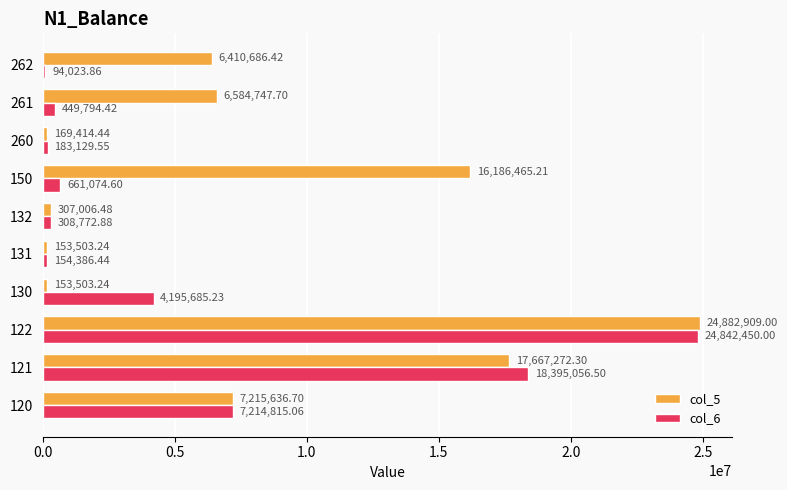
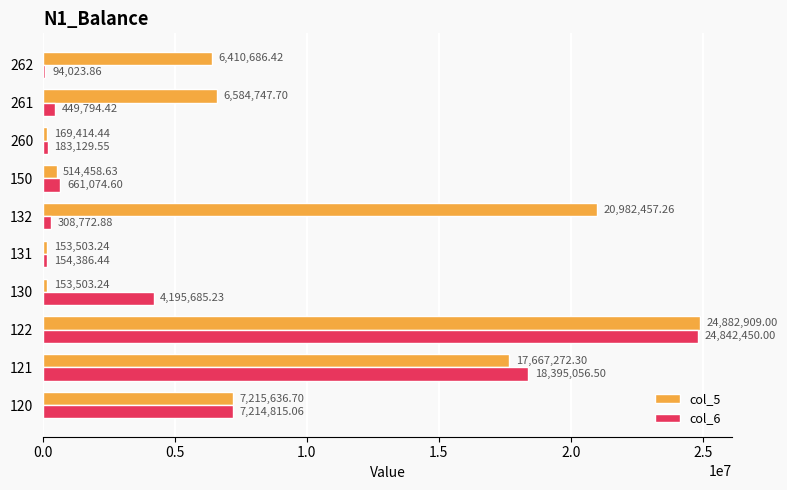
  {
    "col_5": {
      "262": "6,410,686.42",
      "261": "6,584,747.70",
      "260": "169,414.44",
-     "150": "16,186,465.21",
-     "132": "307,006.48",
+     "150": "514,458.63",
+     "132": "20,982,457.26",
      "131": "153,503.24",
      "130": "153,503.24",
      "122": "24,882,909.00",
      "121": "17,667,272.30",
      "120": "7,215,636.70"
    },
    "col_6": {
      "262": "94,023.86",
      "261": "449,794.42",
      "260": "183,129.55",
      "150": "661,074.60",
      "132": "308,772.88",
      "131": "154,386.44",
      "130": "4,195,685.23",
      "122": "24,842,450.00",
      "121": "18,395,056.50",
      "120": "7,214,815.06"
    }
  }
